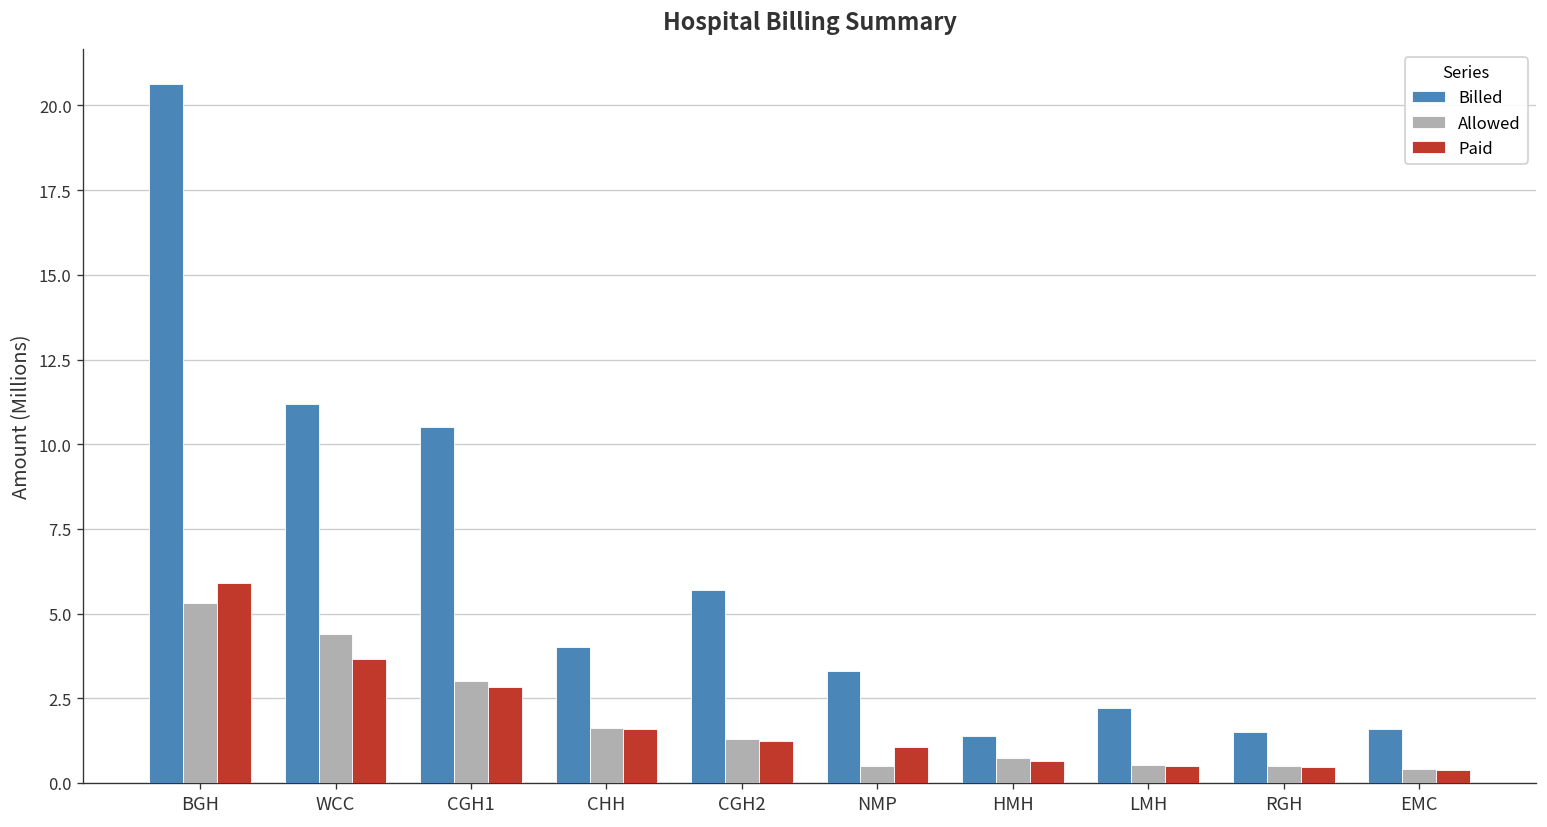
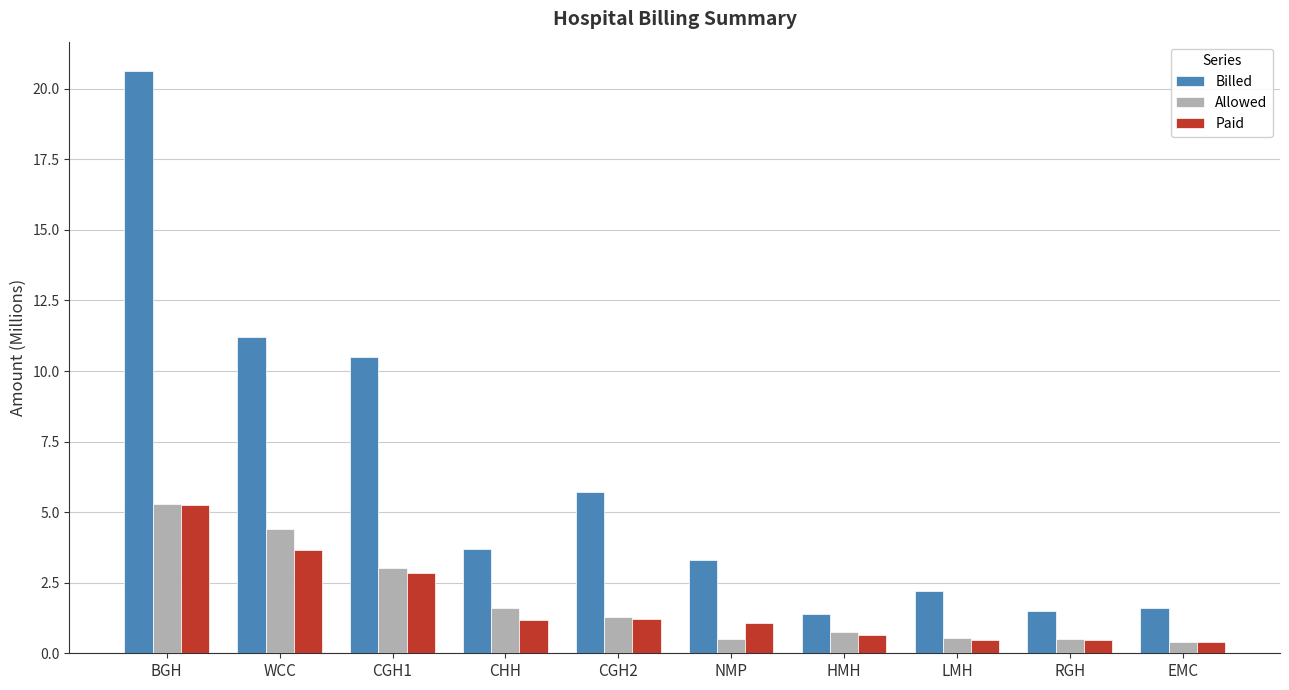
  {
    "Billed": {
      "BGH": 20.6,
      "WCC": 11.2,
      "CGH1": 10.5,
-     "CHH": 4.0,
+     "CHH": 3.7,
      "CGH2": 5.7,
      "NMP": 3.3,
      "HMH": 1.4,
      "LMH": 2.2,
      "RGH": 1.5,
      "EMC": 1.6
    },
    "Allowed": {
      "BGH": 5.3,
      "WCC": 4.4,
      "CGH1": 3.0,
      "CHH": 1.6,
      "CGH2": 1.3,
      "NMP": 0.5,
      "HMH": 0.7,
      "LMH": 0.5,
      "RGH": 0.5,
      "EMC": 0.4
    },
    "Paid": {
-     "BGH": 5.9,
+     "BGH": 5.3,
      "WCC": 3.7,
      "CGH1": 2.8,
-     "CHH": 1.6,
+     "CHH": 1.2,
      "CGH2": 1.2,
      "NMP": 1.1,
      "HMH": 0.6,
      "LMH": 0.5,
      "RGH": 0.5,
      "EMC": 0.4
    }
  }
